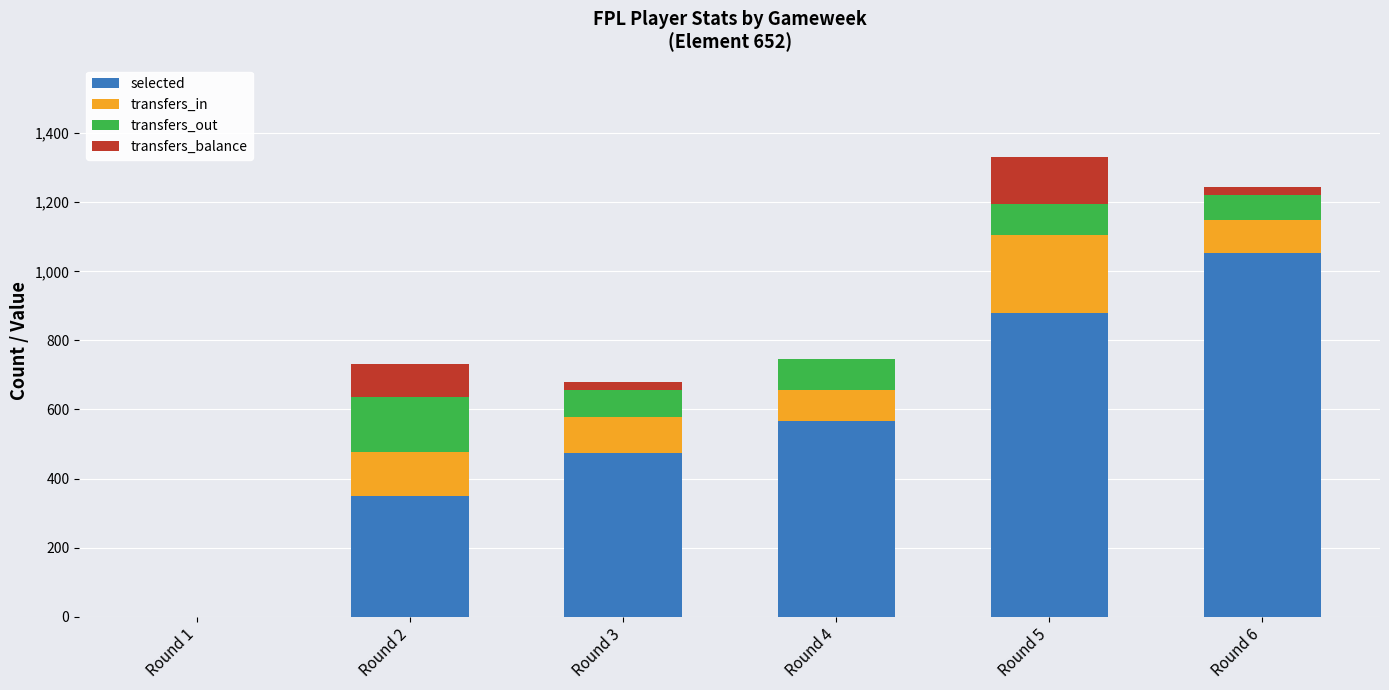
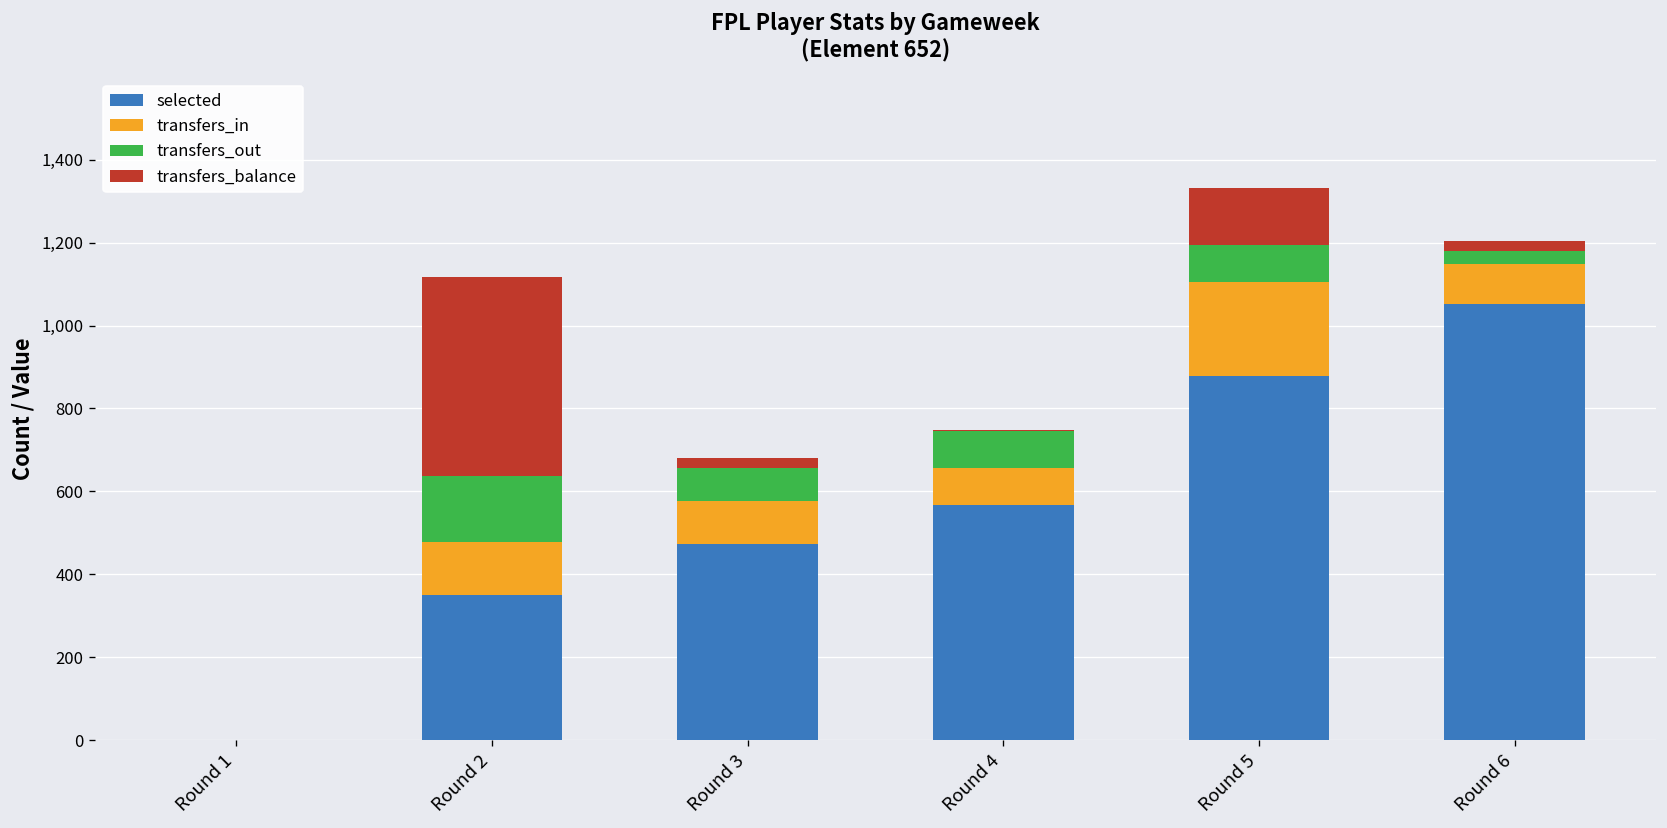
  {
    "selected": {
      "Round 1": "0",
      "Round 2": "350",
      "Round 3": "470",
      "Round 4": "570",
      "Round 5": "880",
      "Round 6": "1,050"
    },
    "transfers_in": {
      "Round 1": "0",
      "Round 2": "130",
      "Round 3": "100",
      "Round 4": "90",
      "Round 5": "230",
      "Round 6": "100"
    },
    "transfers_out": {
      "Round 1": "0",
      "Round 2": "160",
      "Round 3": "80",
      "Round 4": "90",
      "Round 5": "90",
-     "Round 6": "70"
+     "Round 6": "30"
    },
    "transfers_balance": {
      "Round 1": "0",
-     "Round 2": "100",
+     "Round 2": "480",
      "Round 3": "20",
      "Round 5": "140",
      "Round 6": "20"
    }
  }
